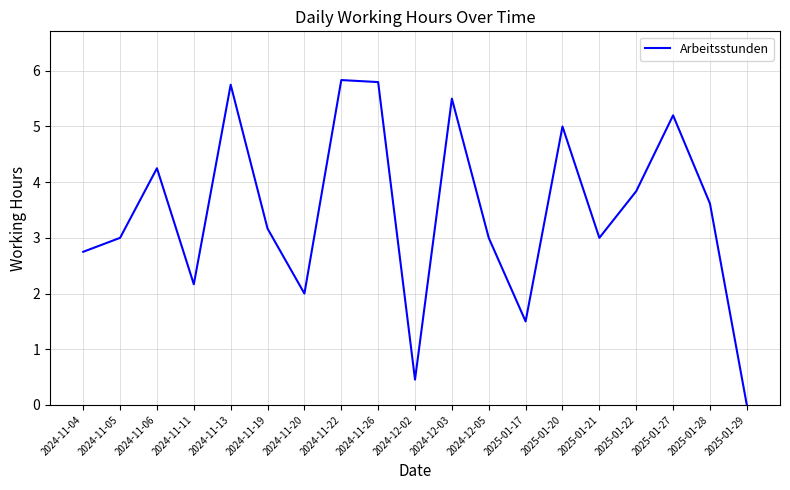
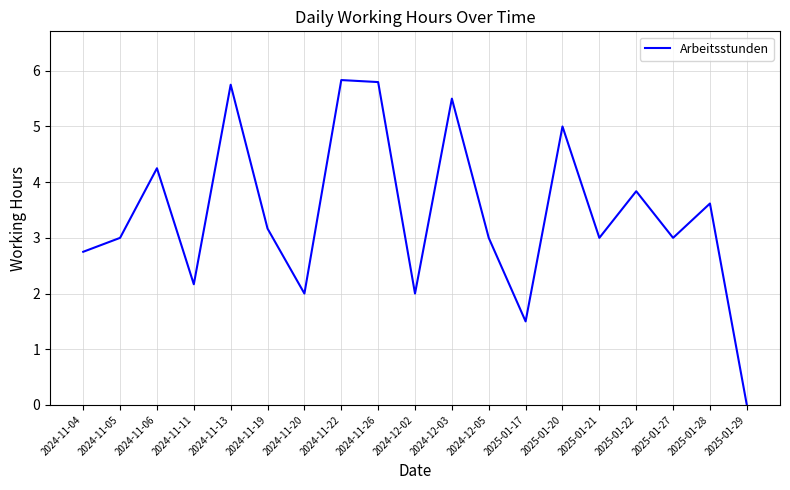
  {
    "2024-11-04": 2.8,
    "2024-11-05": 3.0,
    "2024-11-06": 4.3,
    "2024-11-11": 2.2,
    "2024-11-13": 5.8,
    "2024-11-19": 3.2,
    "2024-11-20": 2.0,
    "2024-11-22": 5.8,
    "2024-11-26": 5.8,
-   "2024-12-02": 0.5,
+   "2024-12-02": 2.0,
    "2024-12-03": 5.5,
    "2024-12-05": 3.0,
    "2025-01-17": 1.5,
    "2025-01-20": 5.0,
    "2025-01-21": 3.0,
    "2025-01-22": 3.8,
-   "2025-01-27": 5.2,
+   "2025-01-27": 3.0,
    "2025-01-28": 3.6,
    "2025-01-29": 0.0
  }
